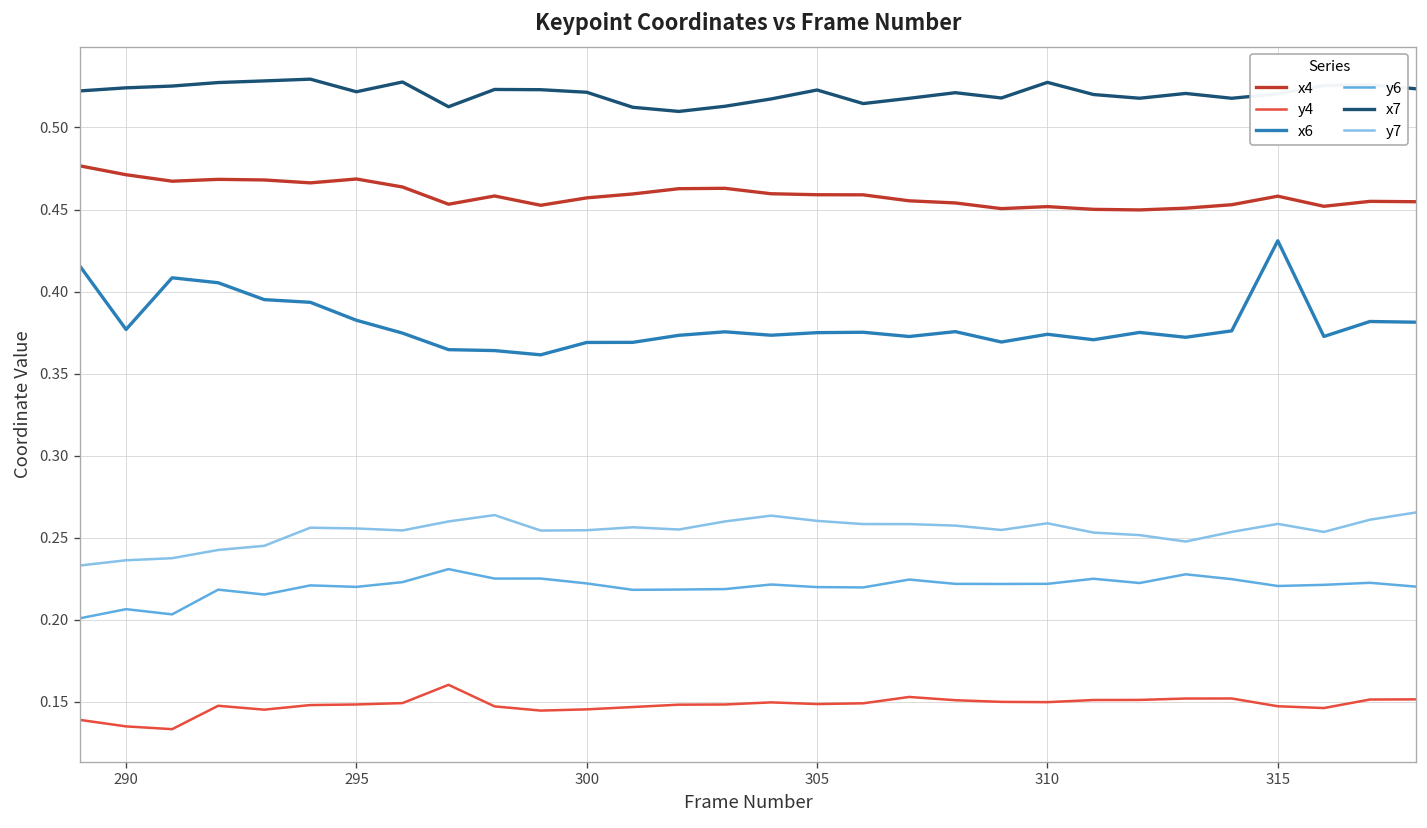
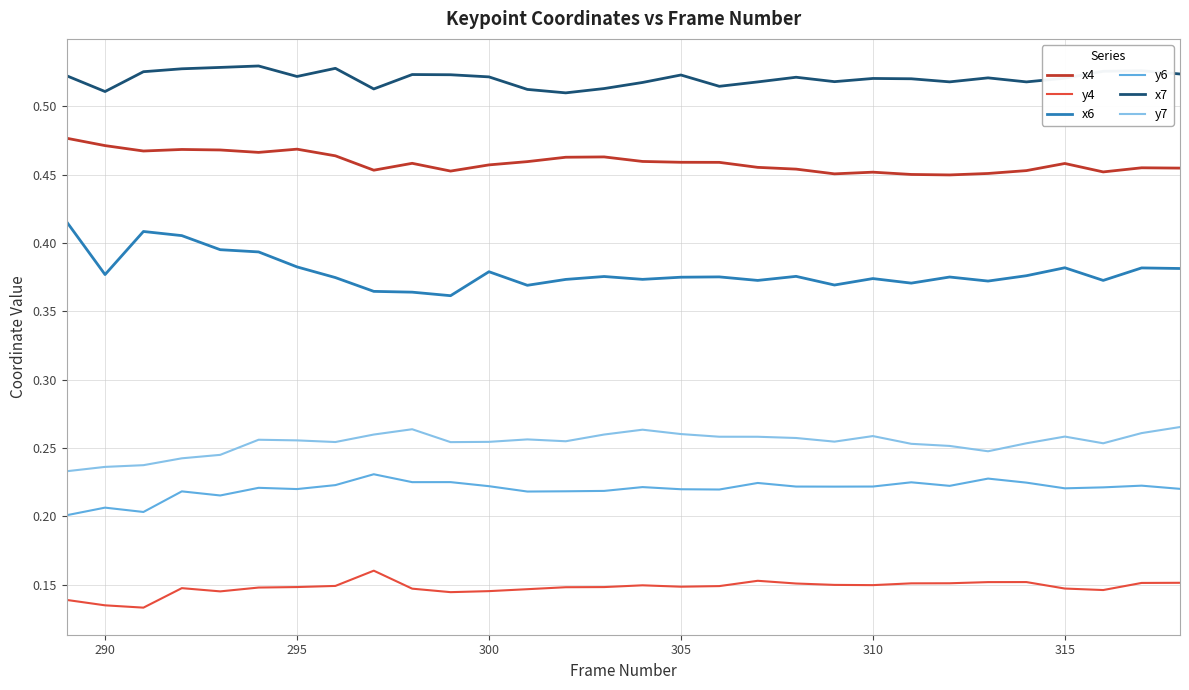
  {
    "x6": {
      "290": 0.377,
      "295": 0.382,
-     "300": 0.369,
+     "300": 0.379,
      "305": 0.375,
      "310": 0.374,
-     "315": 0.431
+     "315": 0.382
    },
    "x7": {
-     "290": 0.524,
+     "290": 0.511,
      "295": 0.522,
      "300": 0.521,
      "305": 0.523,
-     "310": 0.527
+     "310": 0.520
    }
  }
